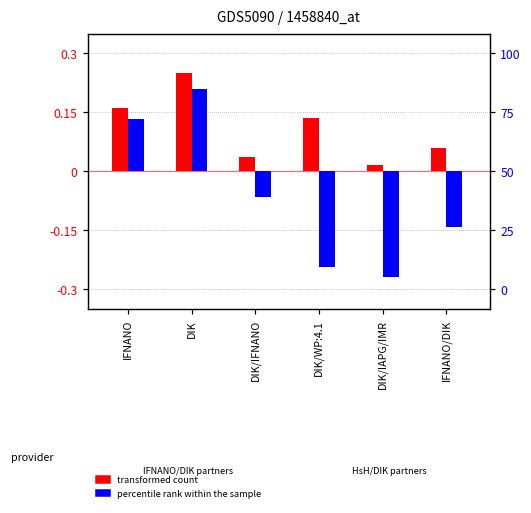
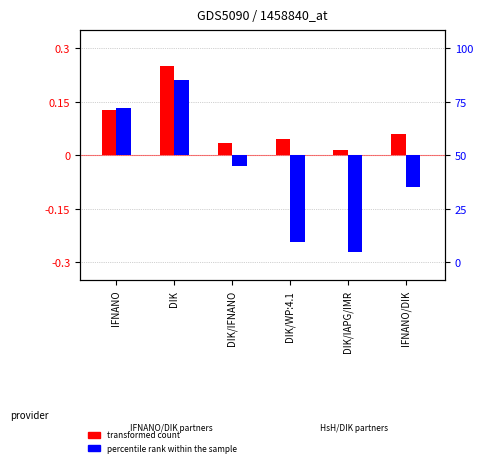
  {
    "transformed count": {
-     "IFNANO": 0.16,
+     "IFNANO": 0.13,
      "DIK": 0.25,
      "DIK/IFNANO": 0.04,
-     "DIK/WP:4.1": 0.14,
+     "DIK/WP:4.1": 0.04,
      "DIK/IAPG/IMR": 0.01,
      "IFNANO/DIK": 0.06
    },
    "percentile rank within the sample": {
      "IFNANO": 0.13,
      "DIK": 0.21,
-     "DIK/IFNANO": -0.06,
+     "DIK/IFNANO": -0.03,
      "DIK/WP:4.1": -0.24,
      "DIK/IAPG/IMR": -0.27,
-     "IFNANO/DIK": -0.14
+     "IFNANO/DIK": -0.09
    }
  }
